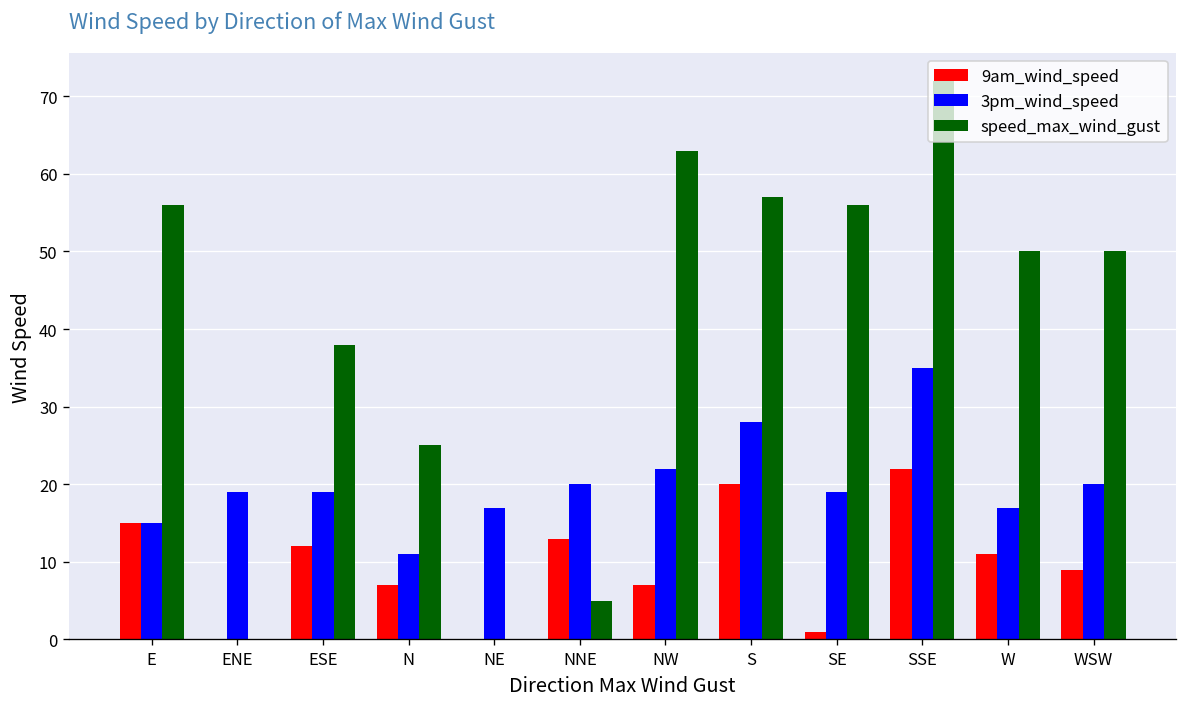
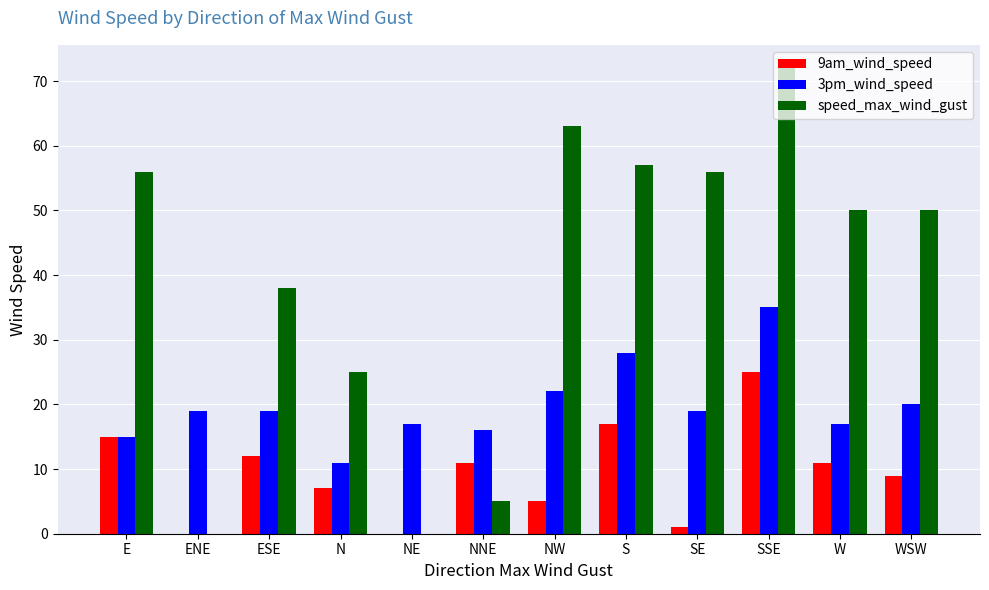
  {
    "9am_wind_speed": {
      "E": 15,
      "ENE": 0,
      "ESE": 12,
      "N": 7,
      "NE": 0,
-     "NNE": 13,
-     "NW": 7,
-     "S": 20,
+     "NNE": 11,
+     "NW": 5,
+     "S": 17,
      "SE": 1,
-     "SSE": 22,
+     "SSE": 25,
      "W": 11,
      "WSW": 9
    },
    "3pm_wind_speed": {
      "E": 15,
      "ENE": 19,
      "ESE": 19,
      "N": 11,
      "NE": 17,
-     "NNE": 20,
+     "NNE": 16,
      "NW": 22,
      "S": 28,
      "SE": 19,
      "SSE": 35,
      "W": 17,
      "WSW": 20
    },
    "speed_max_wind_gust": {
      "E": 56,
      "ENE": 0,
      "ESE": 38,
      "N": 25,
      "NE": 0,
      "NNE": 5,
      "NW": 63,
      "S": 57,
      "SE": 56,
      "W": 50,
      "WSW": 50
    }
  }
